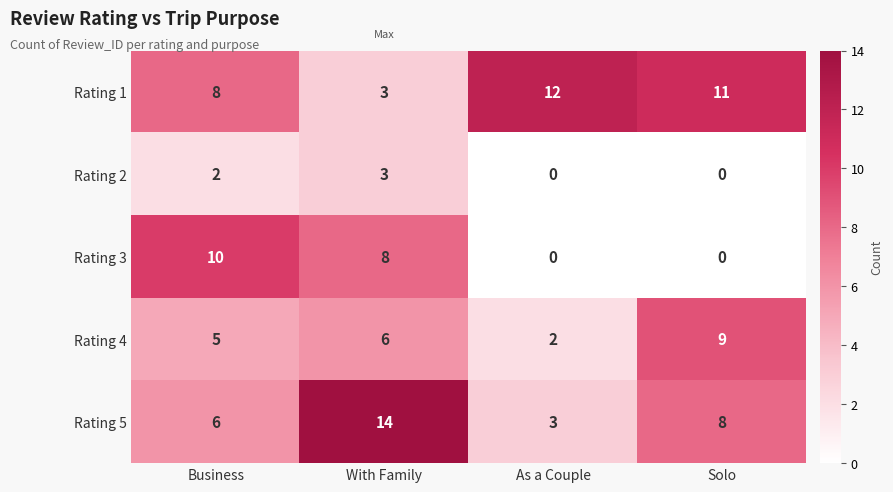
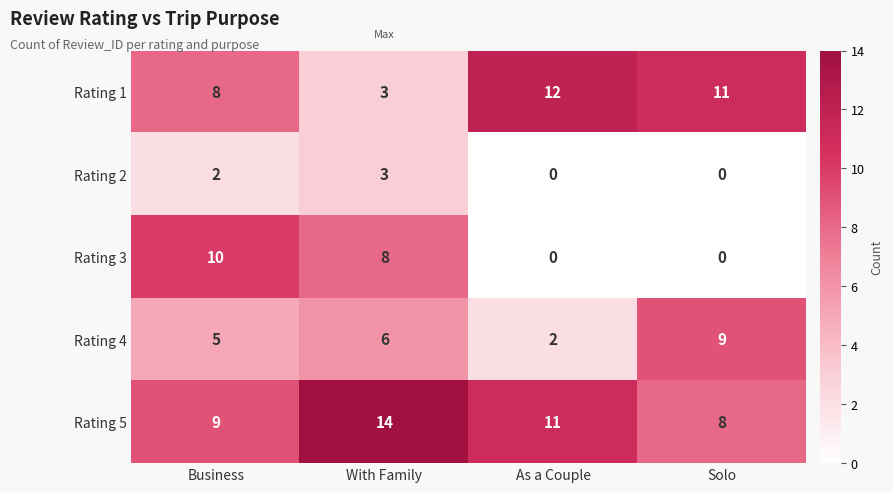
  {
    "Rating 1": {
      "Business": 8,
      "With Family": 3,
      "As a Couple": 12,
      "Solo": 11
    },
    "Rating 2": {
      "Business": 2,
      "With Family": 3,
      "As a Couple": 0,
      "Solo": 0
    },
    "Rating 3": {
      "Business": 10,
      "With Family": 8,
      "As a Couple": 0,
      "Solo": 0
    },
    "Rating 4": {
      "Business": 5,
      "With Family": 6,
      "As a Couple": 2,
      "Solo": 9
    },
    "Rating 5": {
-     "Business": 6,
+     "Business": 9,
      "With Family": 14,
-     "As a Couple": 3,
+     "As a Couple": 11,
      "Solo": 8
    }
  }
